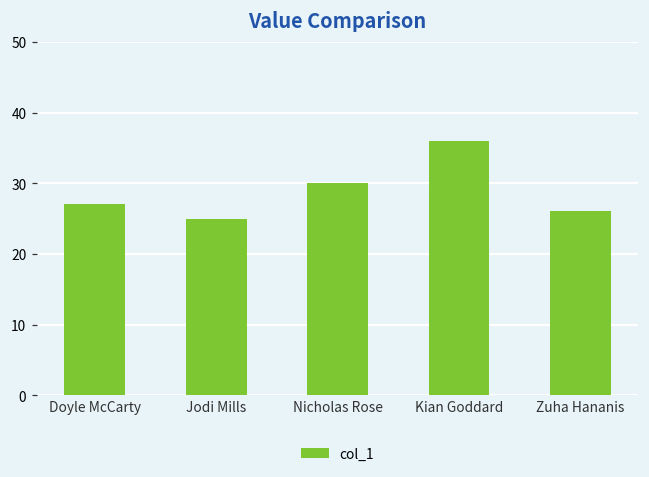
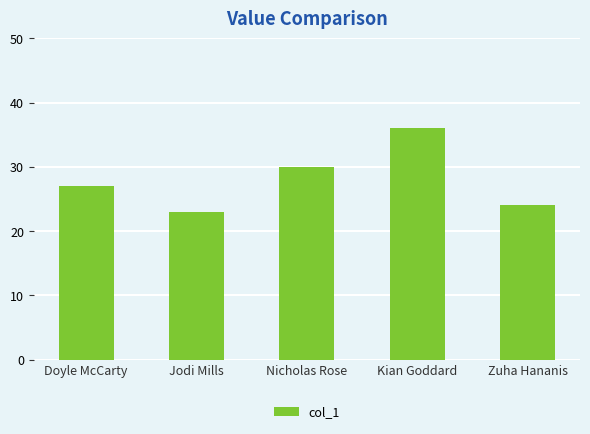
  {
    "Doyle McCarty": 27,
-   "Jodi Mills": 25,
+   "Jodi Mills": 23,
    "Nicholas Rose": 30,
    "Kian Goddard": 36,
-   "Zuha Hananis": 26
+   "Zuha Hananis": 24
  }
